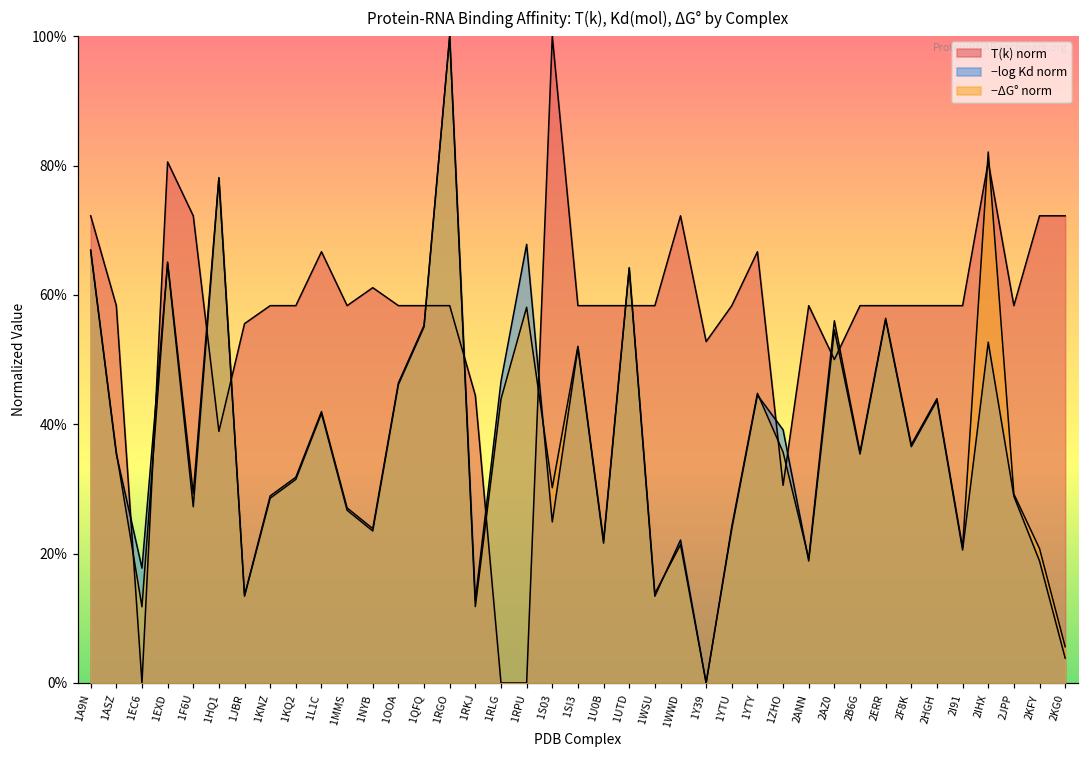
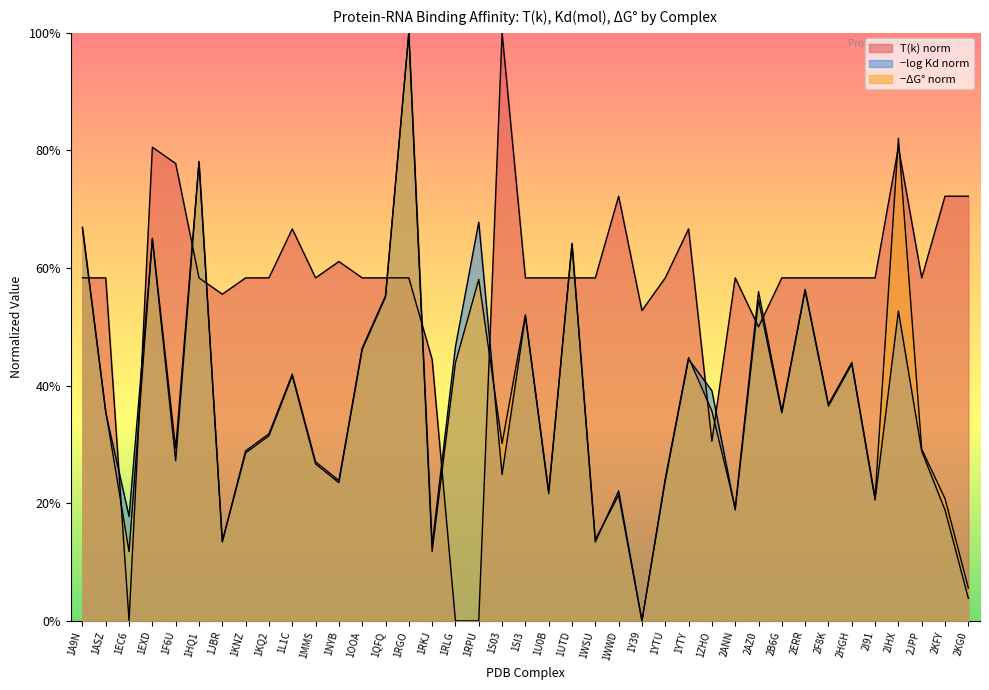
  {
    "T(k) norm": {
-     "1A9N": "72%",
+     "1A9N": "58%",
      "1ASZ": "58%",
      "1EC6": "0%",
      "1EXD": "81%",
-     "1F6U": "72%",
-     "1HQ1": "39%",
+     "1F6U": "78%",
+     "1HQ1": "58%",
      "1JBR": "56%",
      "1KNZ": "58%",
      "1KQ2": "58%",
      "1L1C": "67%",
      "1MMS": "58%",
      "1NYB": "61%",
      "1OOA": "58%",
      "1QFQ": "58%",
      "1RGO": "58%",
      "1RKJ": "44%",
      "1RLG": "0%",
      "1RPU": "0%",
      "1S03": "100%",
      "1SI3": "58%",
      "1U0B": "58%",
      "1UTD": "58%",
      "1WSU": "58%",
      "1WWD": "72%",
      "1Y39": "53%",
      "1YTU": "58%",
      "1YTY": "67%",
      "1ZHO": "31%",
      "2ANN": "58%",
      "2AZ0": "50%",
      "2B6G": "58%",
      "2ERR": "58%",
      "2F8K": "58%",
      "2HGH": "58%",
      "2I91": "58%",
      "2IHX": "81%",
      "2JPP": "58%",
      "2KFY": "72%",
      "2KG0": "72%"
    },
    "−log Kd norm": {
      "1EC6": "18%",
      "1F6U": "27%",
      "1RKJ": "13%",
      "1RLG": "47%",
      "1RPU": "68%",
      "1S03": "25%",
      "1WWD": "22%",
      "1ZHO": "39%",
      "2AZ0": "55%",
      "2IHX": "53%",
      "2KFY": "19%",
      "2KG0": "4%"
    },
    "−ΔG° norm": {
      "1EC6": "12%",
      "1F6U": "29%",
      "1RKJ": "12%",
      "1RLG": "44%",
      "1RPU": "58%",
      "1S03": "30%",
      "1WWD": "21%",
      "1ZHO": "36%",
      "2AZ0": "56%",
      "2IHX": "82%",
      "2KFY": "21%",
      "2KG0": "6%"
    }
  }
